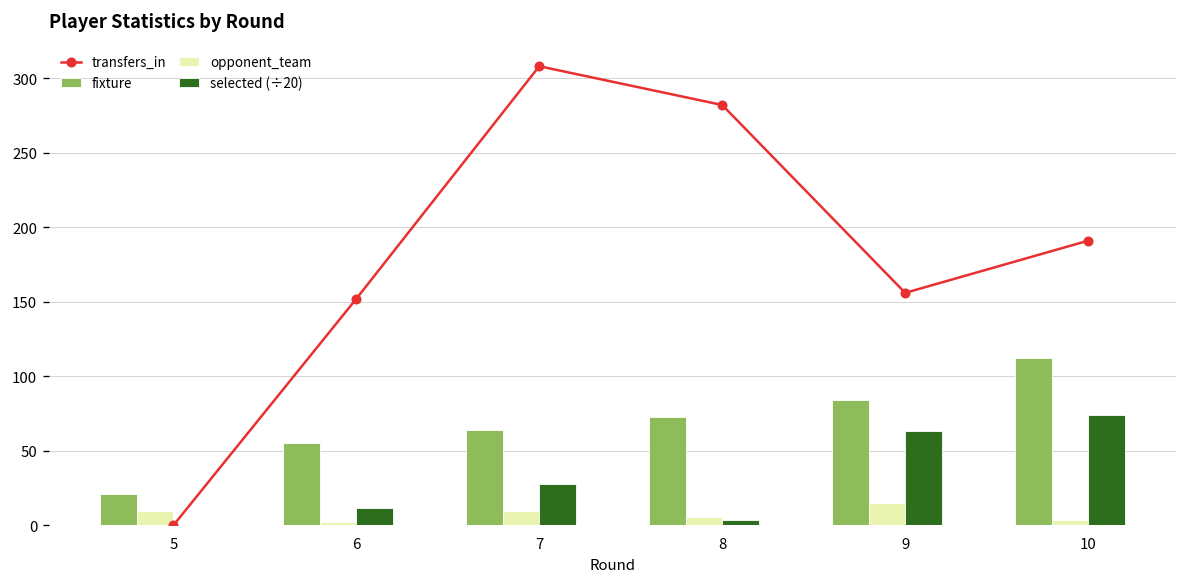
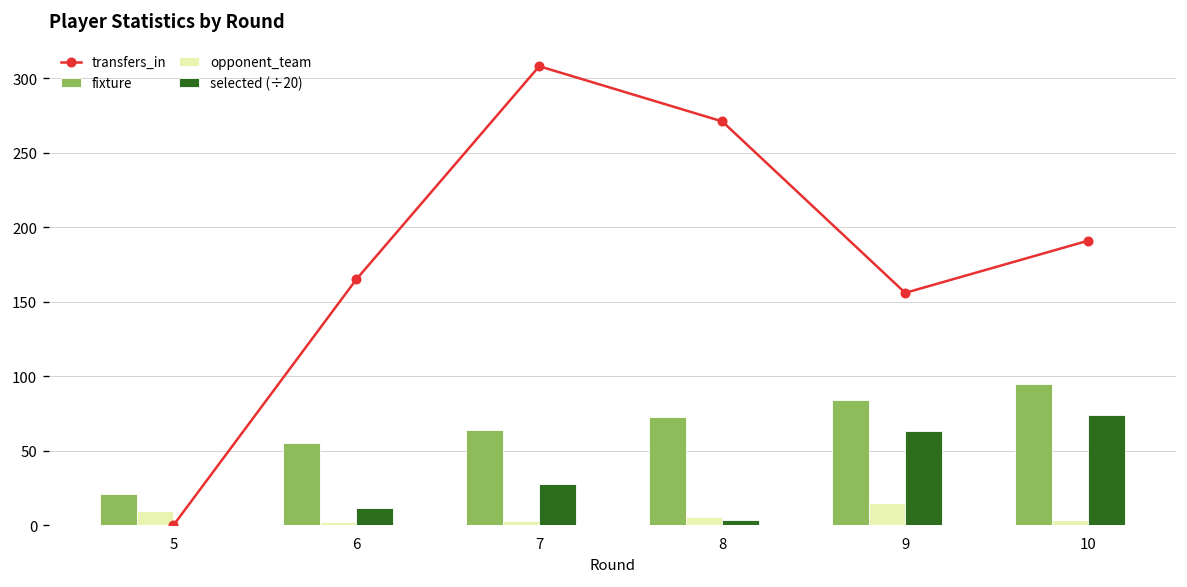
  {
    "fixture": {
      "5": 21,
      "6": 55,
      "7": 64,
      "8": 73,
      "9": 84,
-     "10": 112
+     "10": 95
    },
    "transfers_in": {
      "5": 0,
-     "6": 152,
+     "6": 165,
      "7": 308,
-     "8": 282,
+     "8": 271,
      "9": 156,
      "10": 191
    },
    "opponent_team": {
      "5": 10,
-     "7": 10,
+     "7": 3,
      "8": 6,
      "9": 15,
      "10": 4
    },
    "selected (÷20)": {
      "5": 0,
      "6": 12,
      "7": 28,
      "8": 4,
      "9": 63,
      "10": 74
    }
  }
